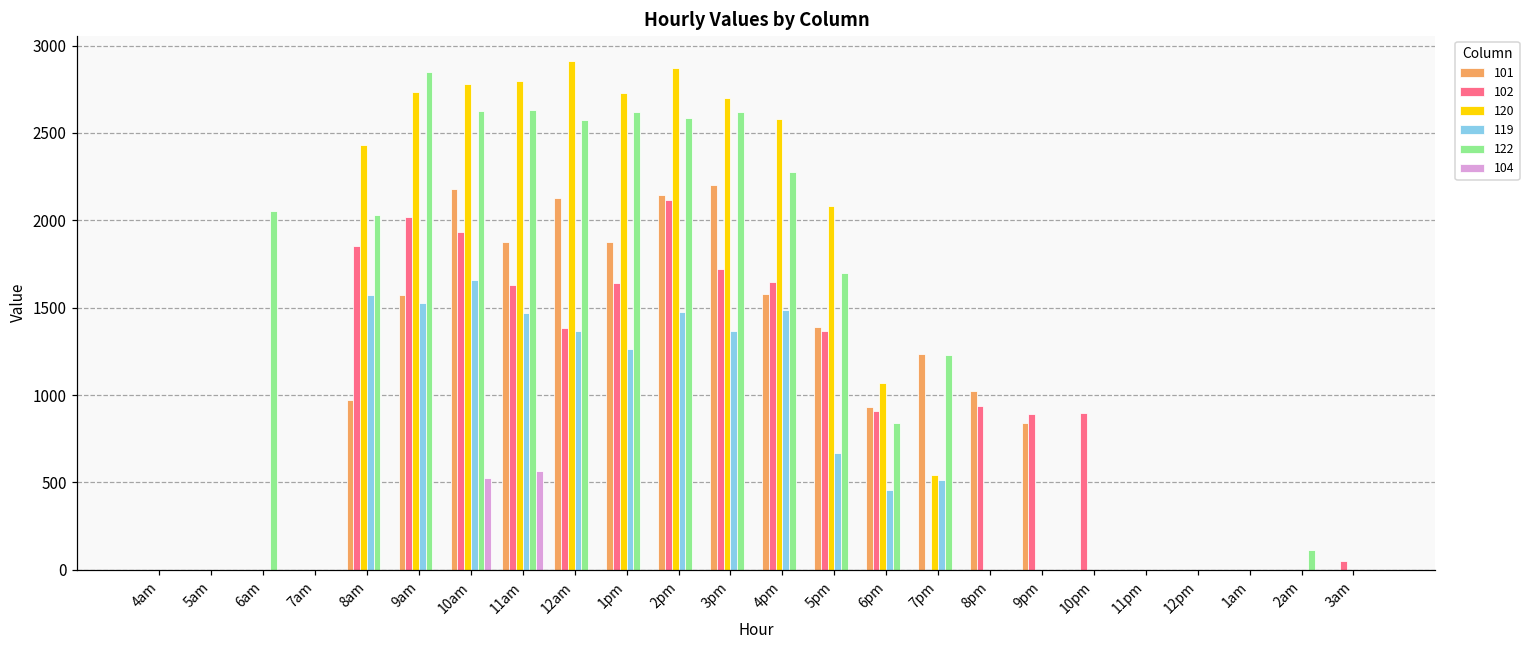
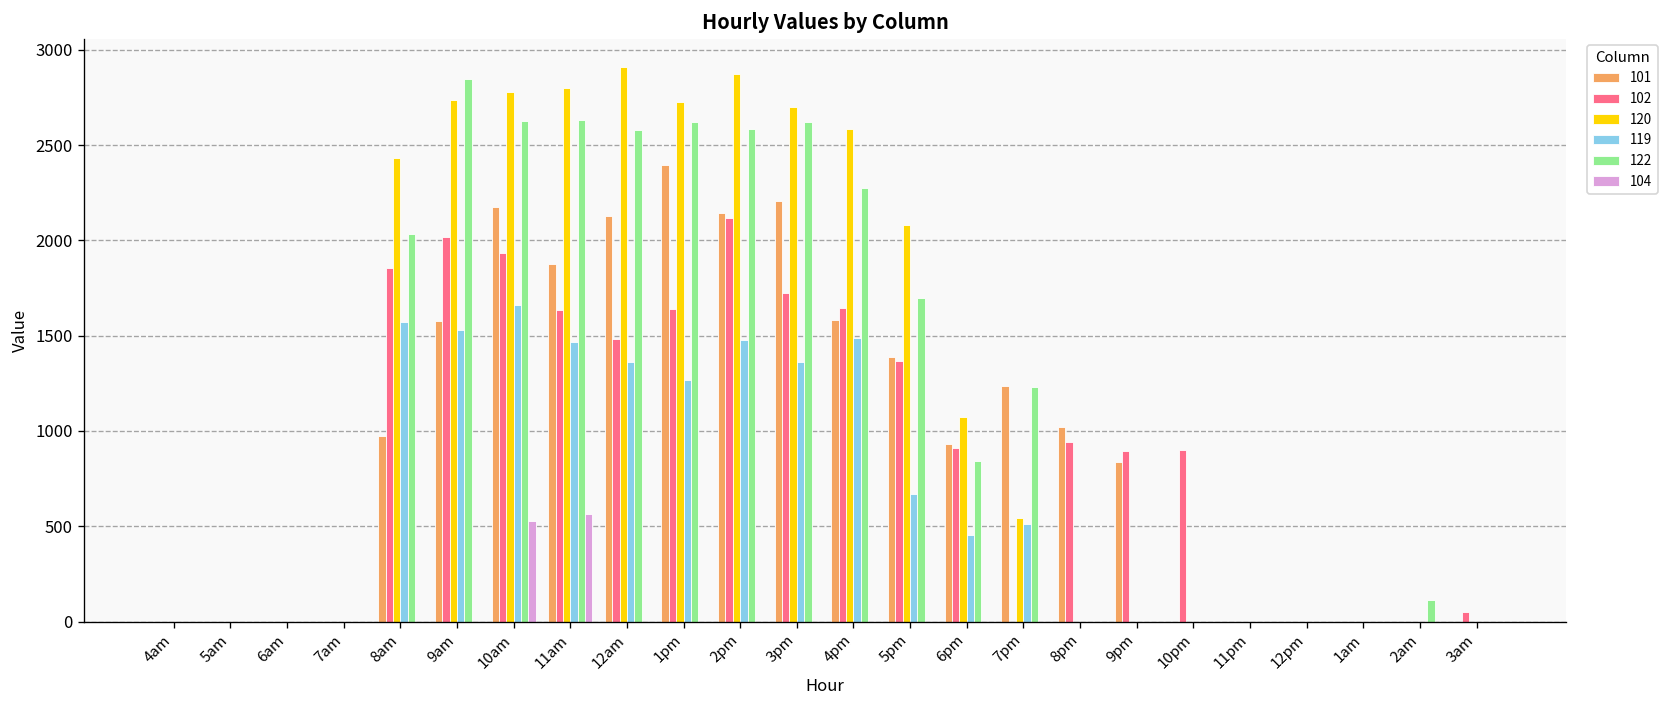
  {
    "101": {
      "4am": 0,
      "5am": 0,
      "6am": 0,
      "7am": 0,
      "8am": 970,
      "9am": 1580,
      "10am": 2180,
      "11am": 1880,
      "12am": 2130,
-     "1pm": 1870,
+     "1pm": 2390,
      "2pm": 2140,
      "3pm": 2200,
      "4pm": 1580,
      "5pm": 1390,
      "6pm": 930,
      "7pm": 1240,
      "8pm": 1020,
      "9pm": 840,
      "10pm": 0,
      "11pm": 0,
      "12pm": 0,
      "1am": 0,
      "2am": 0,
      "3am": 0
    },
    "102": {
      "4am": 0,
      "5am": 0,
      "6am": 0,
      "7am": 0,
      "8am": 1860,
      "9am": 2020,
      "10am": 1930,
      "11am": 1630,
-     "12am": 1380,
+     "12am": 1480,
      "1pm": 1640,
      "2pm": 2120,
      "3pm": 1720,
      "4pm": 1640,
      "5pm": 1370,
      "6pm": 910,
      "7pm": 0,
      "8pm": 940,
      "9pm": 890,
      "10pm": 900,
      "11pm": 0,
      "12pm": 0,
      "1am": 0,
      "2am": 0,
      "3am": 50
    },
    "120": {
      "4am": 0,
      "5am": 0,
      "6am": 0,
      "7am": 0,
      "8am": 2430,
      "9am": 2730,
      "10am": 2780,
      "11am": 2800,
      "12am": 2910,
      "1pm": 2730,
      "2pm": 2870,
      "3pm": 2700,
      "4pm": 2580,
      "5pm": 2080,
      "6pm": 1070,
      "7pm": 540,
      "8pm": 0,
      "9pm": 0,
      "10pm": 0,
      "11pm": 0,
      "12pm": 0,
      "1am": 0,
      "2am": 0,
      "3am": 0
    },
    "119": {
      "4am": 0,
      "5am": 0,
      "6am": 0,
      "7am": 0,
      "8am": 1570,
      "9am": 1530,
      "10am": 1660,
      "11am": 1470,
      "12am": 1360,
      "1pm": 1270,
      "2pm": 1480,
      "3pm": 1360,
      "4pm": 1490,
      "5pm": 670,
      "6pm": 450,
      "7pm": 510,
      "8pm": 0,
      "9pm": 0,
      "10pm": 0,
      "11pm": 0,
      "12pm": 0,
      "1am": 0,
      "2am": 0,
      "3am": 0
    },
    "122": {
      "4am": 0,
      "5am": 0,
-     "6am": 2050,
+     "6am": 0,
      "7am": 0,
      "8am": 2030,
      "9am": 2850,
      "10am": 2630,
      "11am": 2630,
      "12am": 2580,
      "1pm": 2620,
      "2pm": 2580,
      "3pm": 2620,
      "4pm": 2280,
      "5pm": 1700,
      "6pm": 840,
      "7pm": 1230,
      "8pm": 0,
      "9pm": 0,
      "10pm": 0,
      "11pm": 0,
      "12pm": 0,
      "1am": 0,
      "2am": 120,
      "3am": 0
    },
    "104": {
      "4am": 0,
      "5am": 0,
      "6am": 0,
      "7am": 0,
      "8am": 0,
      "9am": 0,
      "10am": 530,
      "11am": 570,
      "12am": 0,
      "1pm": 0,
      "2pm": 0,
      "3pm": 0,
      "4pm": 0,
      "5pm": 0,
      "6pm": 0,
      "7pm": 0,
      "8pm": 0,
      "9pm": 0,
      "10pm": 0,
      "11pm": 0,
      "12pm": 0,
      "1am": 0,
      "2am": 0,
      "3am": 0
    }
  }
